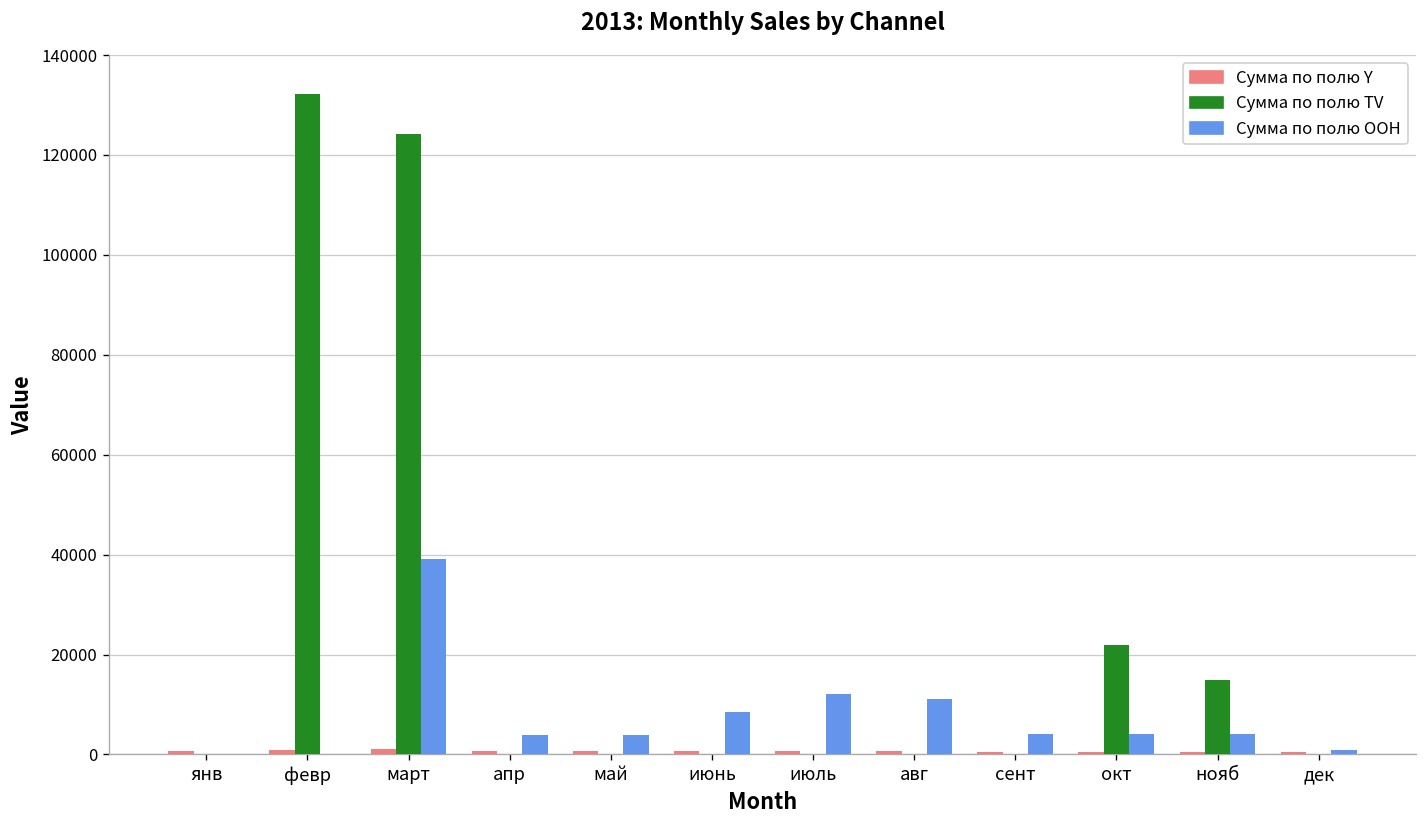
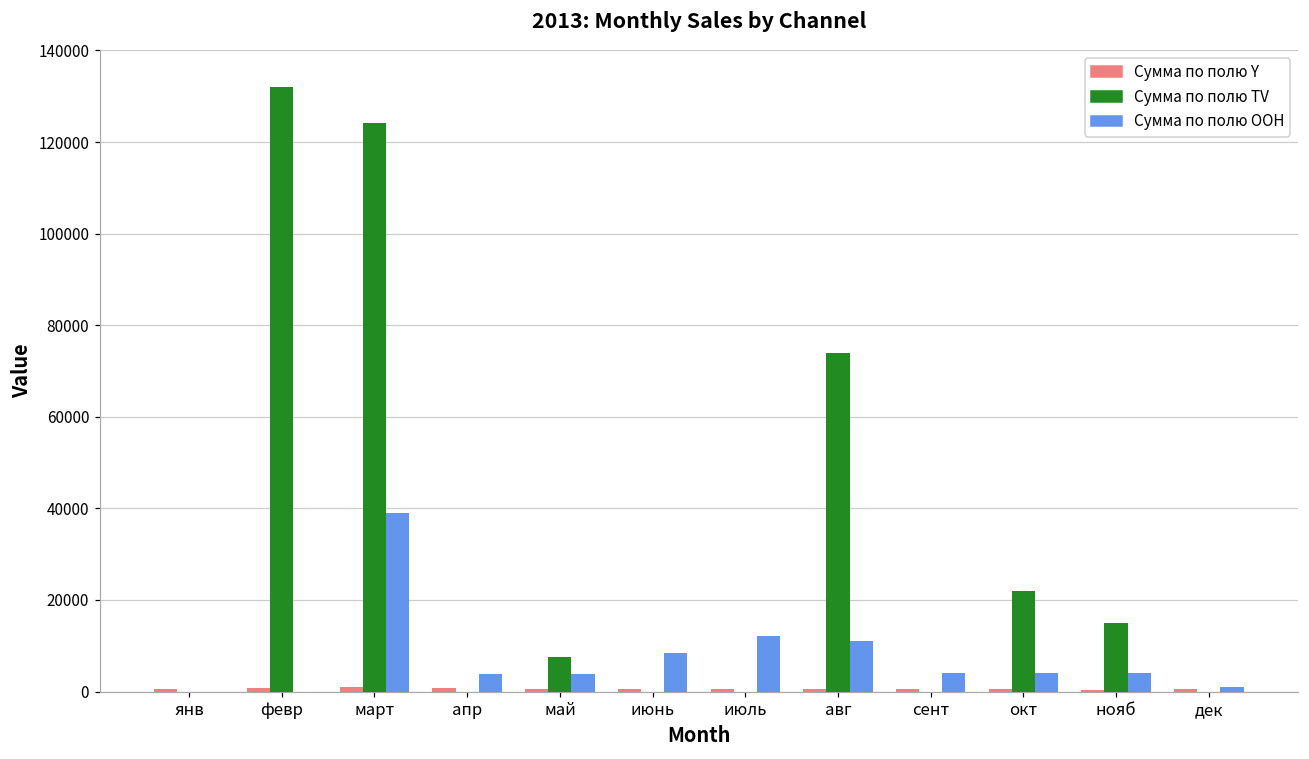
  {
    "Сумма по полю Y": {
      "янв": 1000,
      "февр": 1000,
      "март": 1000,
      "апр": 1000,
      "май": 1000,
      "июль": 1000,
      "авг": 1000
    },
    "Сумма по полю TV": {
      "янв": 0,
      "февр": 132000,
      "март": 124000,
      "апр": 0,
-     "май": 0,
+     "май": 8000,
      "июнь": 0,
      "июль": 0,
-     "авг": 0,
+     "авг": 74000,
      "сент": 0,
      "окт": 22000,
      "нояб": 15000,
      "дек": 0
    },
    "Сумма по полю OOH": {
      "янв": 0,
      "февр": 0,
      "март": 39000,
      "апр": 4000,
      "май": 4000,
      "июнь": 8000,
      "июль": 12000,
      "авг": 11000,
      "сент": 4000,
      "окт": 4000,
      "нояб": 4000,
      "дек": 1000
    }
  }
